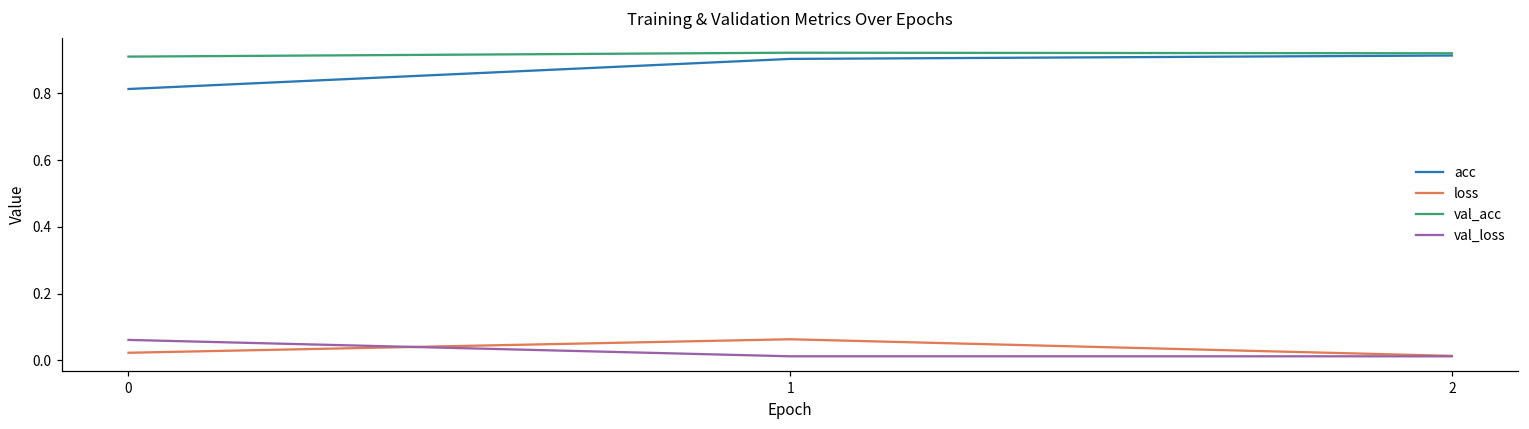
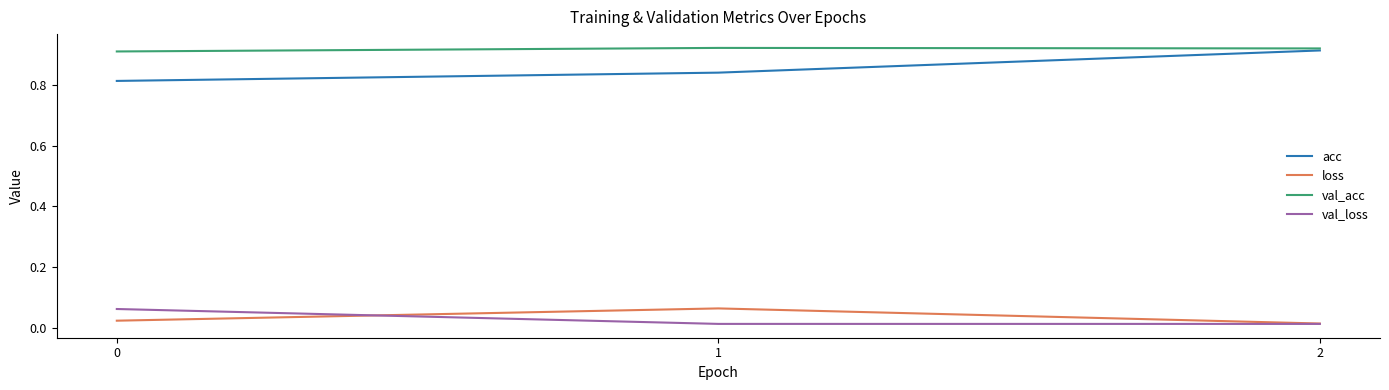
  {
    "acc": {
      "0": 0.81,
-     "1": 0.90
+     "1": 0.84
    },
    "loss": {
      "0": 0.02,
      "1": 0.06
    },
    "val_acc": {
      "0": 0.91,
      "1": 0.92
    },
    "val_loss": {
      "0": 0.06,
      "1": 0.01
    }
  }
